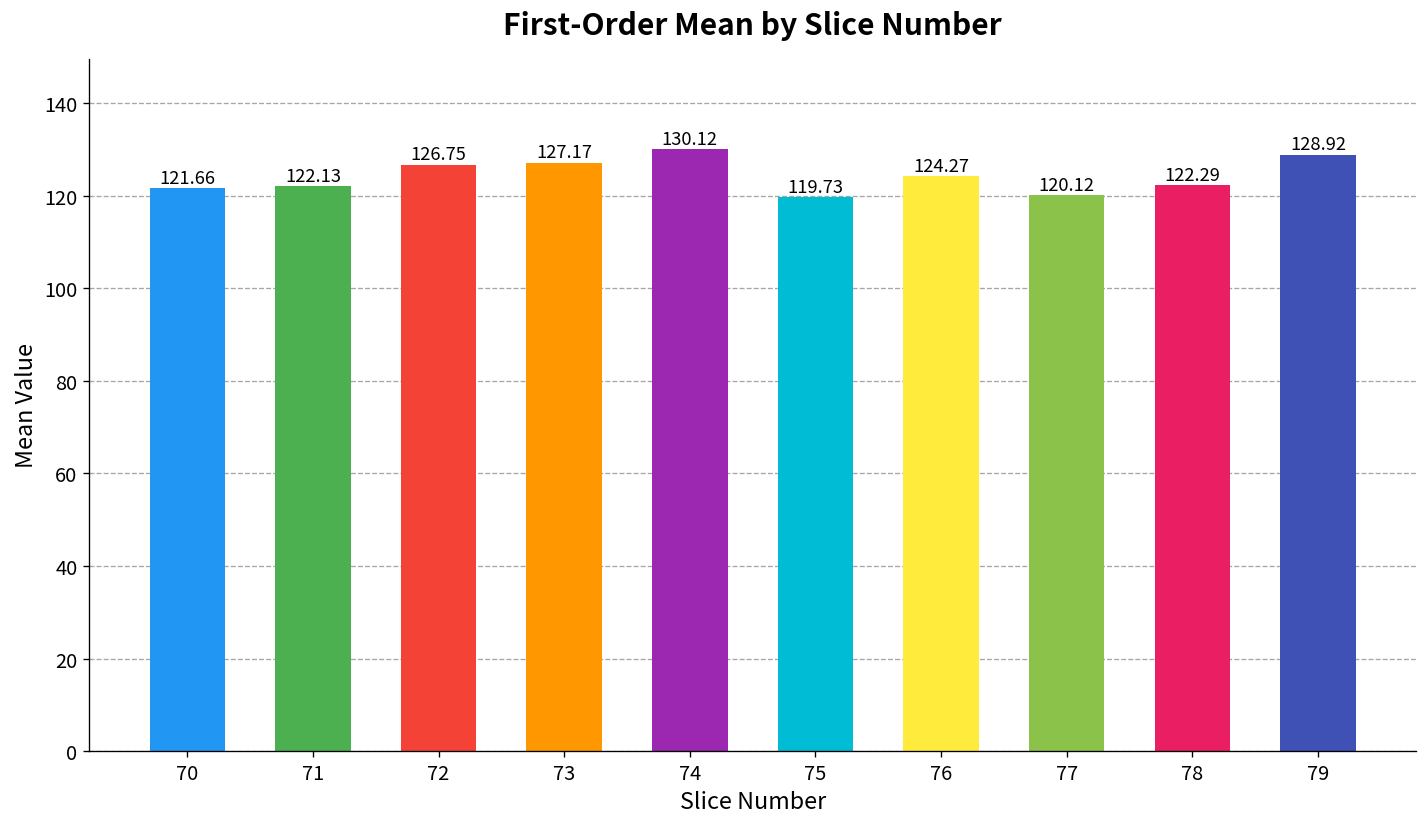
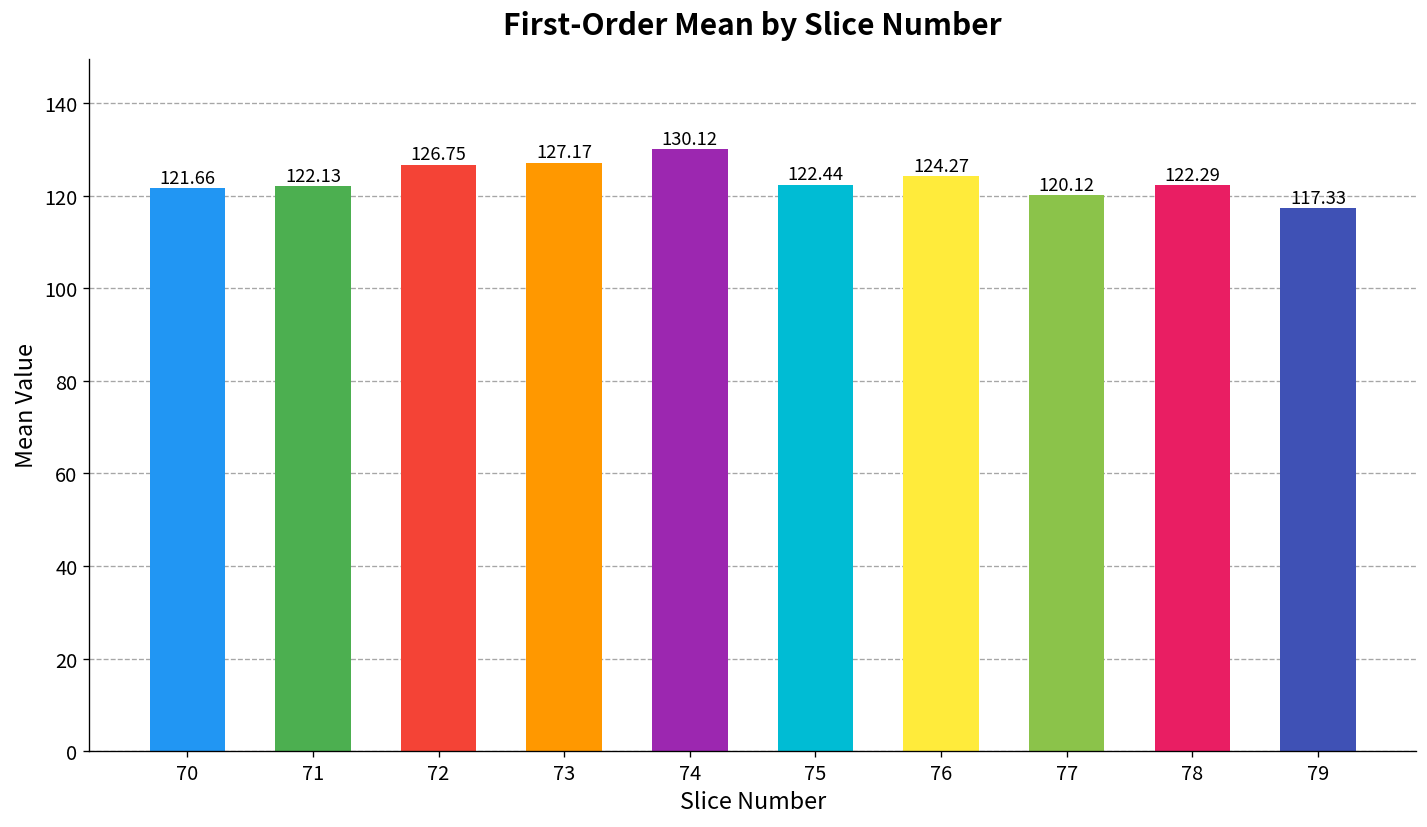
  {
    "70": 121.66,
    "71": 122.13,
    "72": 126.75,
    "73": 127.17,
    "74": 130.12,
-   "75": 119.73,
+   "75": 122.44,
    "76": 124.27,
    "77": 120.12,
    "78": 122.29,
-   "79": 128.92
+   "79": 117.33
  }
